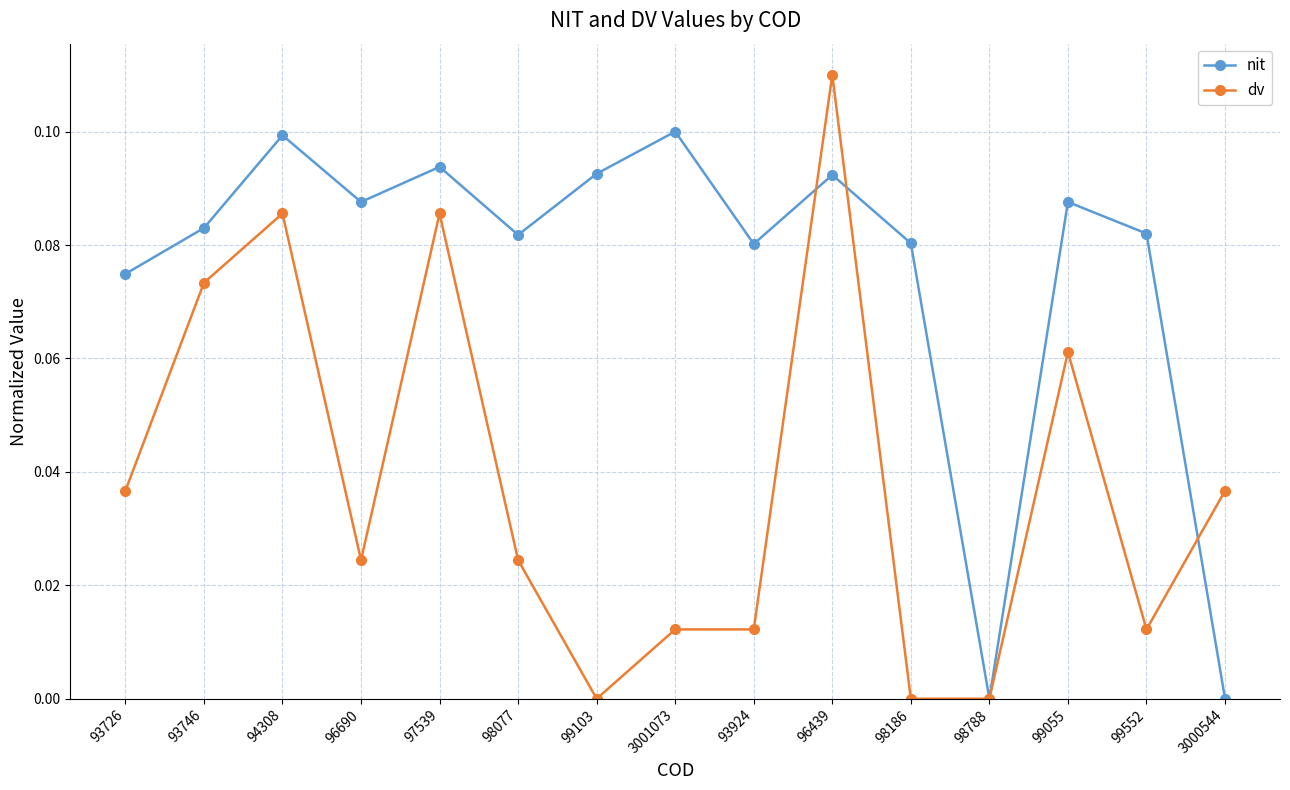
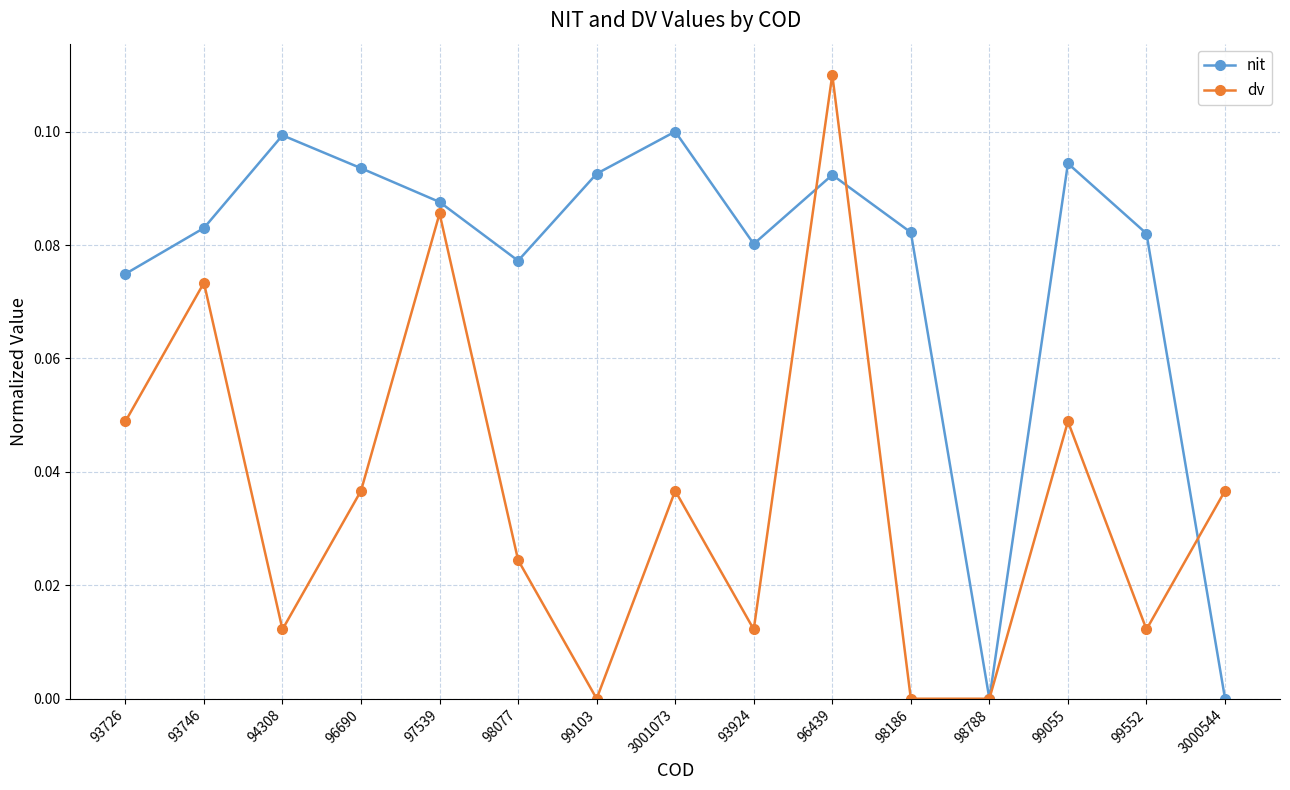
  {
    "nit": {
      "93726": 0.075,
      "93746": 0.083,
      "94308": 0.099,
-     "96690": 0.088,
-     "97539": 0.094,
-     "98077": 0.082,
+     "96690": 0.094,
+     "97539": 0.088,
+     "98077": 0.077,
      "99103": 0.093,
      "3001073": 0.100,
      "93924": 0.080,
      "96439": 0.092,
-     "98186": 0.080,
-     "99055": 0.088,
+     "98186": 0.082,
+     "99055": 0.094,
      "99552": 0.082,
      "3000544": 0.000
    },
    "dv": {
-     "93726": 0.037,
+     "93726": 0.049,
      "93746": 0.073,
-     "94308": 0.086,
-     "96690": 0.024,
+     "94308": 0.012,
+     "96690": 0.037,
      "97539": 0.086,
      "98077": 0.024,
      "99103": 0.000,
-     "3001073": 0.012,
+     "3001073": 0.037,
      "93924": 0.012,
      "96439": 0.110,
      "98186": 0.000,
-     "99055": 0.061,
+     "99055": 0.049,
      "99552": 0.012,
      "3000544": 0.037
    }
  }
